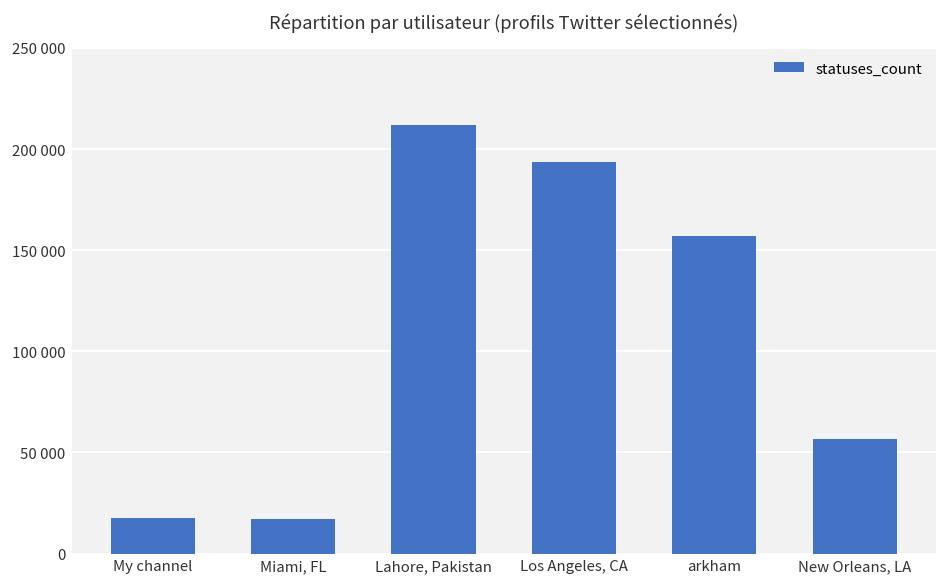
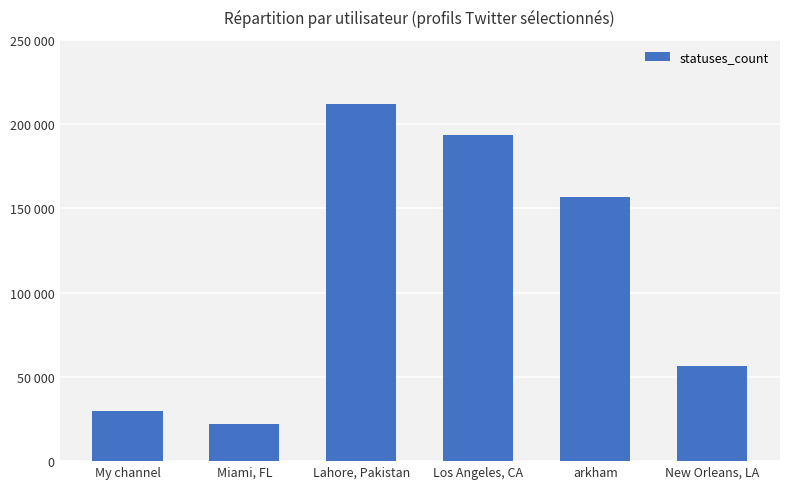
  {
-   "My channel": 17000,
-   "Miami, FL": 17000,
+   "My channel": 30000,
+   "Miami, FL": 22000,
    "Lahore, Pakistan": 212000,
    "Los Angeles, CA": 193000,
    "arkham": 157000,
    "New Orleans, LA": 57000
  }
